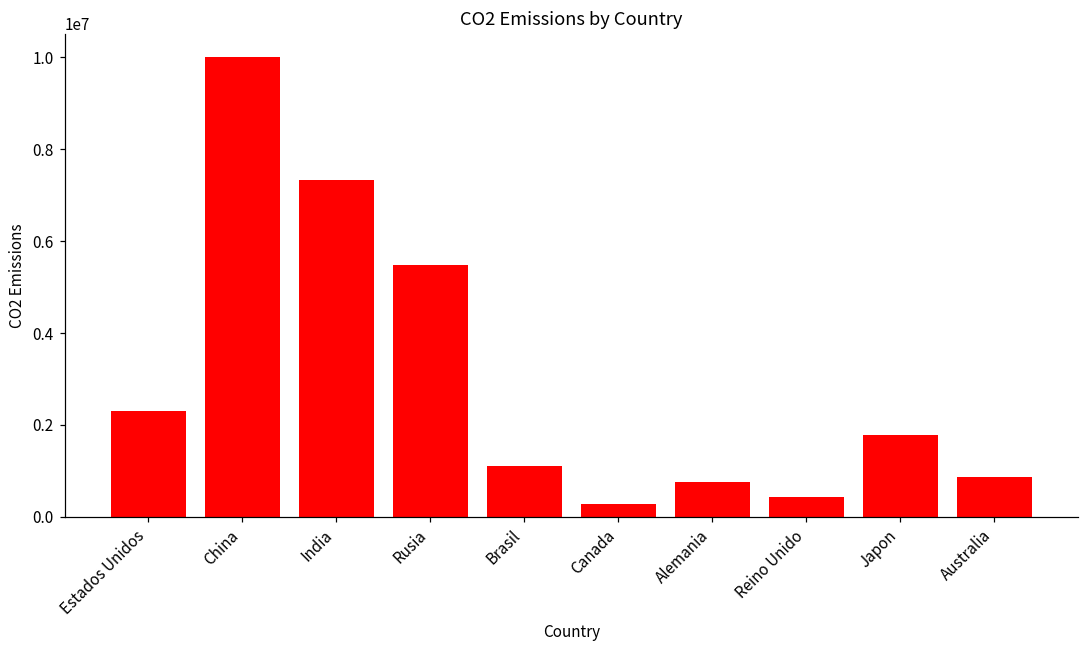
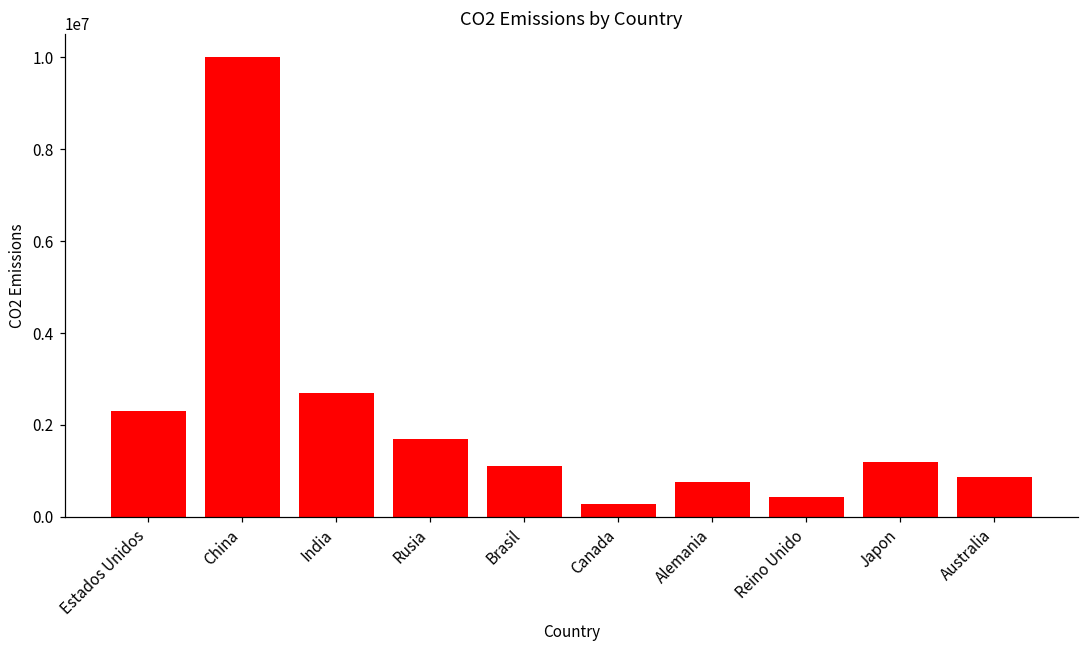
  {
    "Estados Unidos": 2300000,
    "China": 10000000,
-   "India": 7300000,
-   "Rusia": 5500000,
+   "India": 2700000,
+   "Rusia": 1700000,
    "Brasil": 1100000,
    "Canada": 300000,
    "Alemania": 800000,
    "Reino Unido": 400000,
-   "Japon": 1800000,
+   "Japon": 1200000,
    "Australia": 900000
  }
